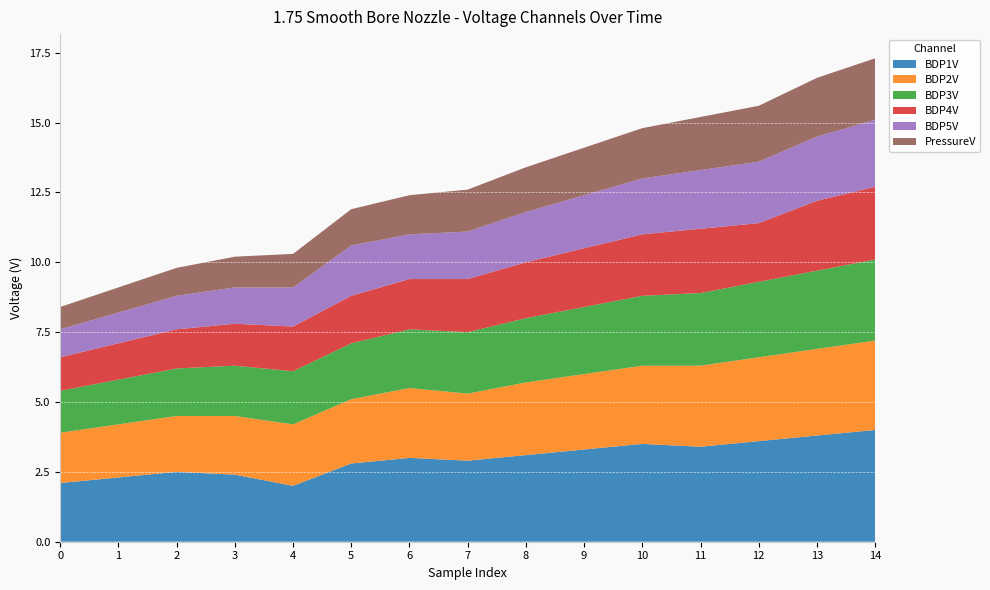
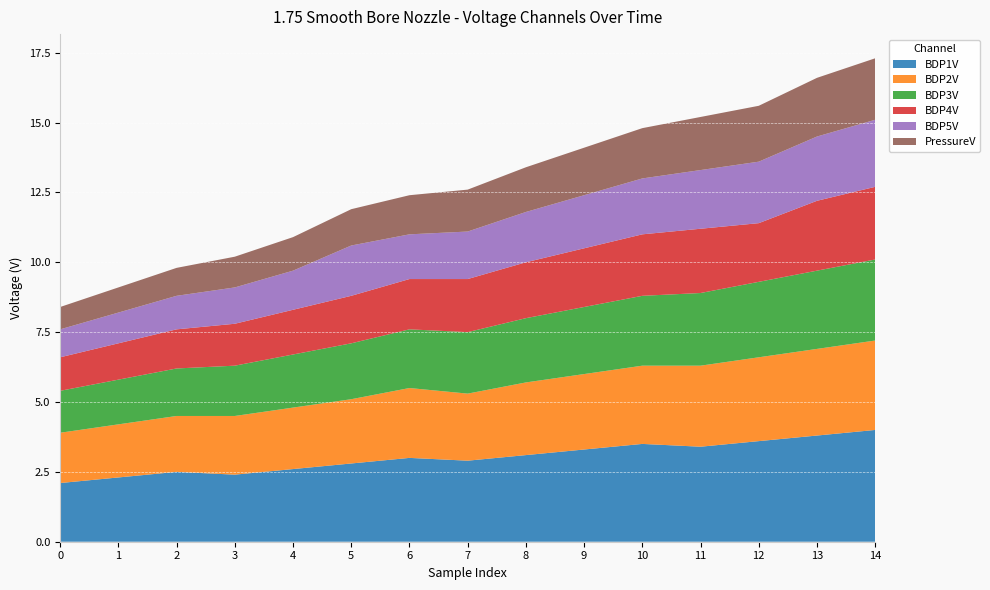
  {
    "BDP1V": {
      "0": 2.1,
      "1": 2.3,
      "2": 2.5,
      "3": 2.4,
-     "4": 2.0,
+     "4": 2.6,
      "5": 2.8,
      "6": 3.0,
      "7": 2.9,
      "8": 3.1,
      "9": 3.3,
      "10": 3.5,
      "11": 3.4,
      "12": 3.6,
      "13": 3.8,
      "14": 4.0
    },
    "BDP2V": {
      "0": 1.8,
      "1": 1.9,
      "2": 2.0,
      "3": 2.1,
      "4": 2.2,
      "5": 2.3,
      "6": 2.5,
      "7": 2.4,
      "8": 2.6,
      "9": 2.7,
      "10": 2.8,
      "11": 2.9,
      "12": 3.0,
      "13": 3.1,
      "14": 3.2
    },
    "BDP3V": {
      "0": 1.5,
      "1": 1.6,
      "2": 1.7,
      "3": 1.8,
      "4": 1.9,
      "5": 2.0,
      "6": 2.1,
      "7": 2.2,
      "8": 2.3,
      "9": 2.4,
      "10": 2.5,
      "11": 2.6,
      "12": 2.7,
      "13": 2.8,
      "14": 2.9
    },
    "BDP4V": {
      "0": 1.2,
      "1": 1.3,
      "2": 1.4,
      "3": 1.5,
      "4": 1.6,
      "5": 1.7,
      "6": 1.8,
      "7": 1.9,
      "8": 2.0,
      "9": 2.1,
      "10": 2.2,
      "11": 2.3,
      "12": 2.1,
      "13": 2.5,
      "14": 2.6
    },
    "BDP5V": {
      "0": 1.0,
      "1": 1.1,
      "2": 1.2,
      "3": 1.3,
      "4": 1.4,
      "5": 1.8,
      "6": 1.6,
      "7": 1.7,
      "8": 1.8,
      "9": 1.9,
      "10": 2.0,
      "11": 2.1,
      "12": 2.2,
      "13": 2.3,
      "14": 2.4
    },
    "PressureV": {
      "0": 0.8,
      "1": 0.9,
      "2": 1.0,
      "3": 1.1,
      "4": 1.2,
      "5": 1.3,
      "6": 1.4,
      "7": 1.5,
      "8": 1.6,
      "9": 1.7,
      "10": 1.8,
      "11": 1.9,
      "12": 2.0,
      "13": 2.1,
      "14": 2.2
    }
  }
